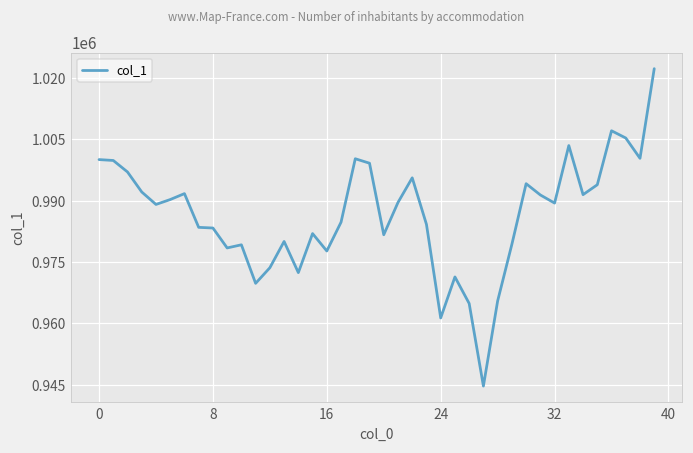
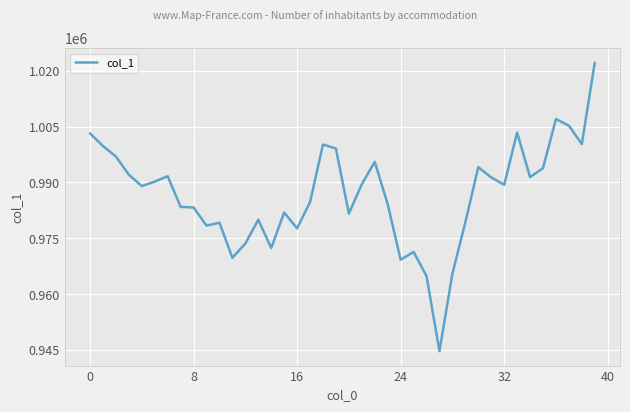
  {
-   "0": 1000000,
+   "0": 1003000,
    "8": 983000,
    "16": 978000,
-   "24": 961000,
+   "24": 969000,
    "32": 989000
  }
